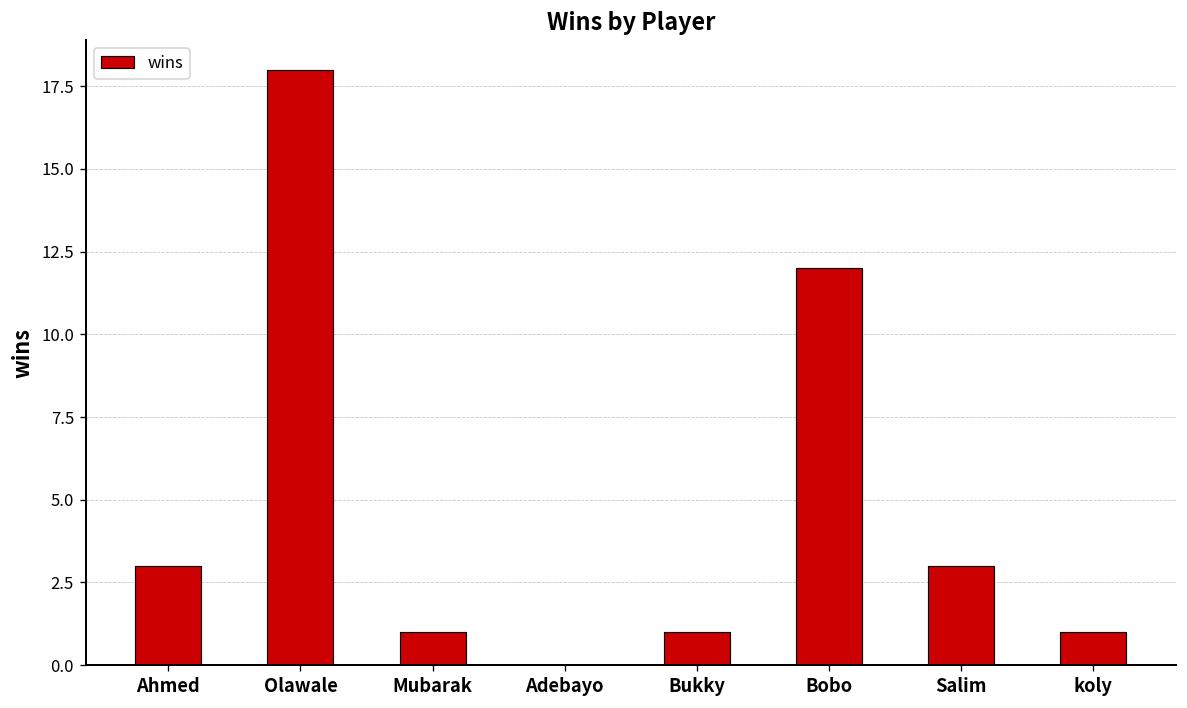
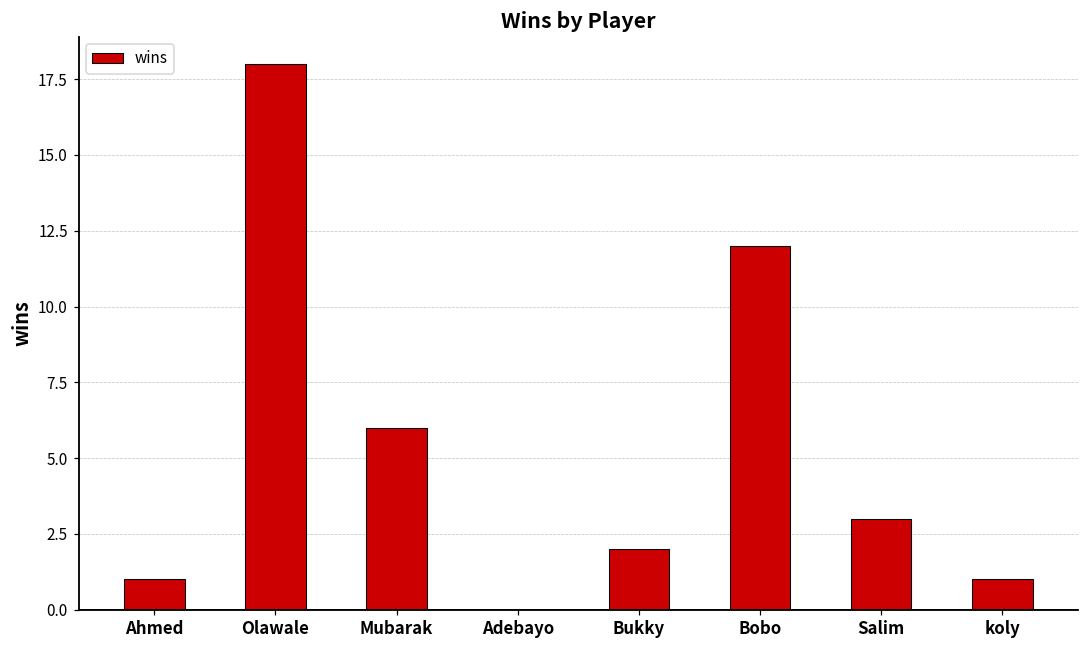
  {
-   "Ahmed": 3,
+   "Ahmed": 1,
    "Olawale": 18,
-   "Mubarak": 1,
+   "Mubarak": 6,
    "Adebayo": 0,
-   "Bukky": 1,
+   "Bukky": 2,
    "Bobo": 12,
    "Salim": 3,
    "koly": 1
  }
